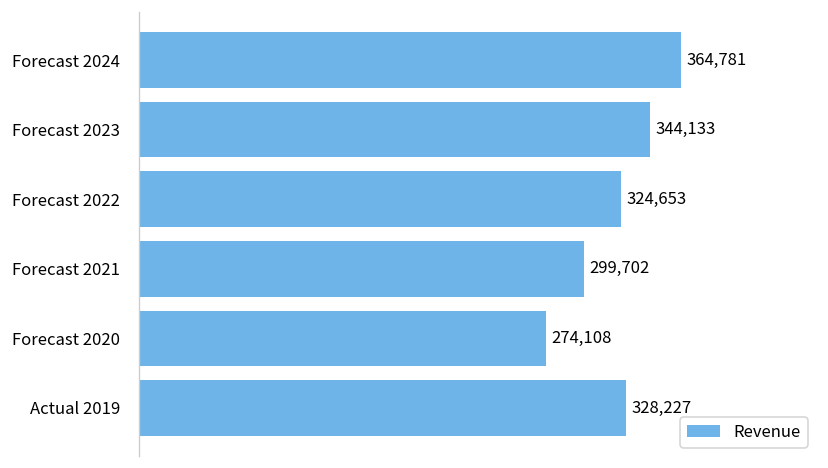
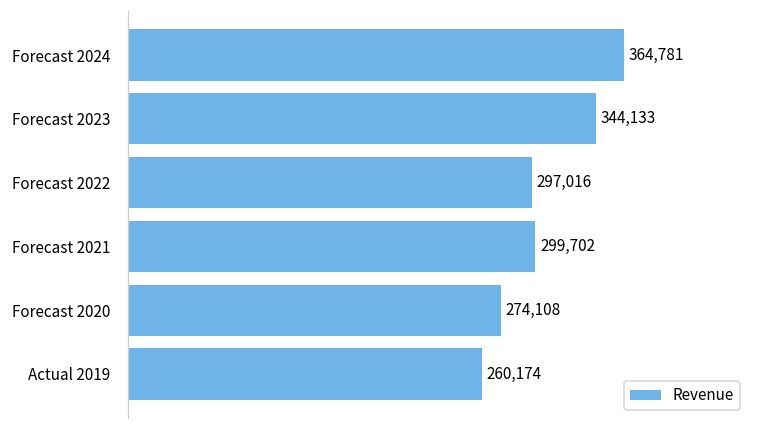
  {
    "Forecast 2024": "364,781",
    "Forecast 2023": "344,133",
-   "Forecast 2022": "324,653",
+   "Forecast 2022": "297,016",
    "Forecast 2021": "299,702",
    "Forecast 2020": "274,108",
-   "Actual 2019": "328,227"
+   "Actual 2019": "260,174"
  }
